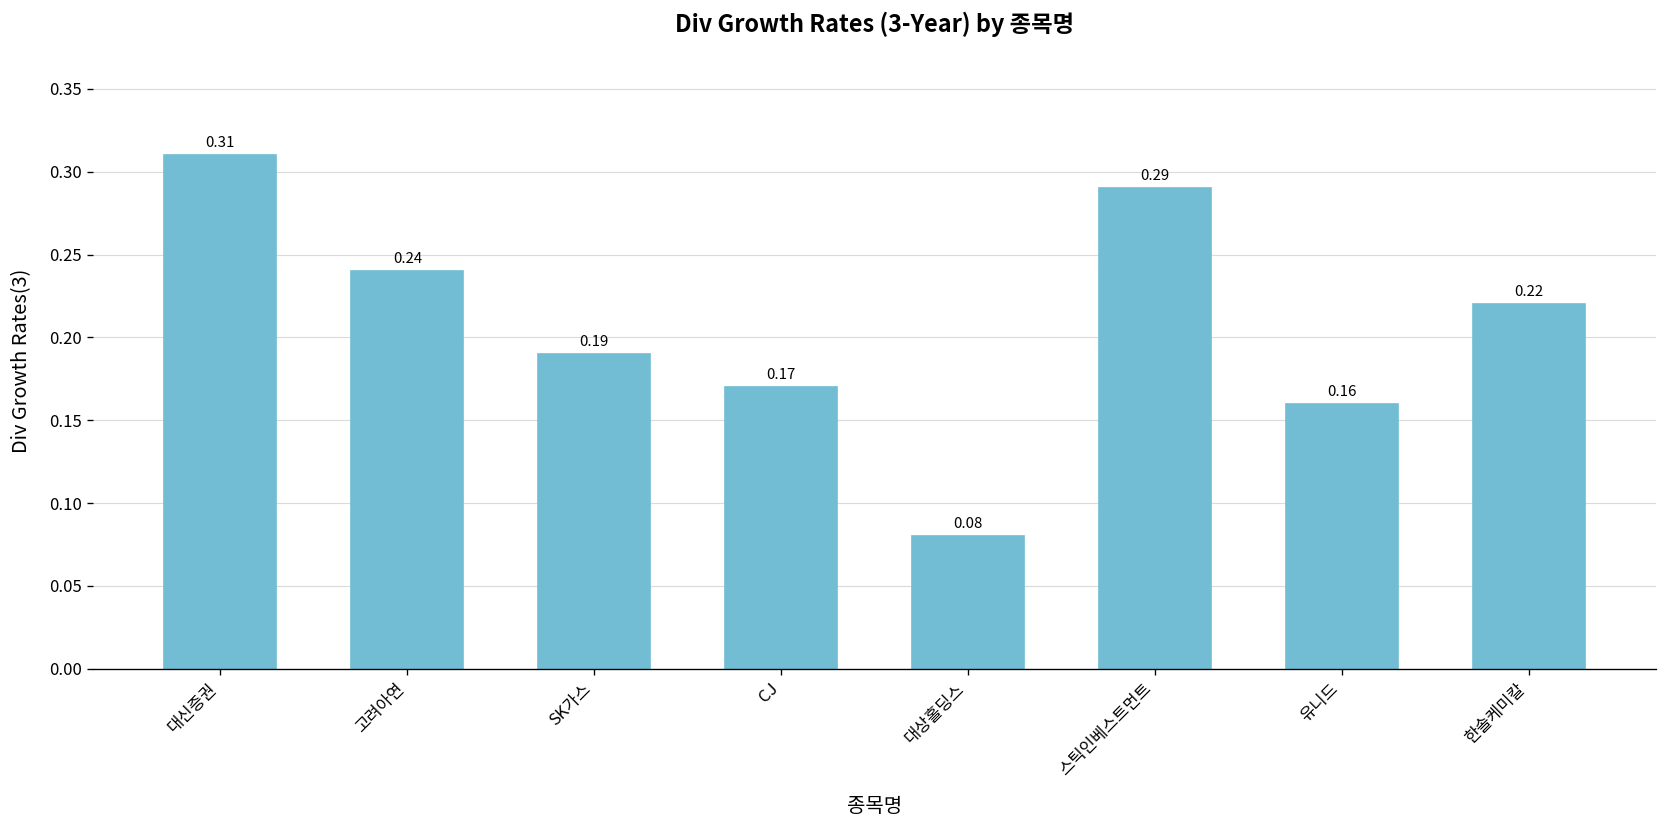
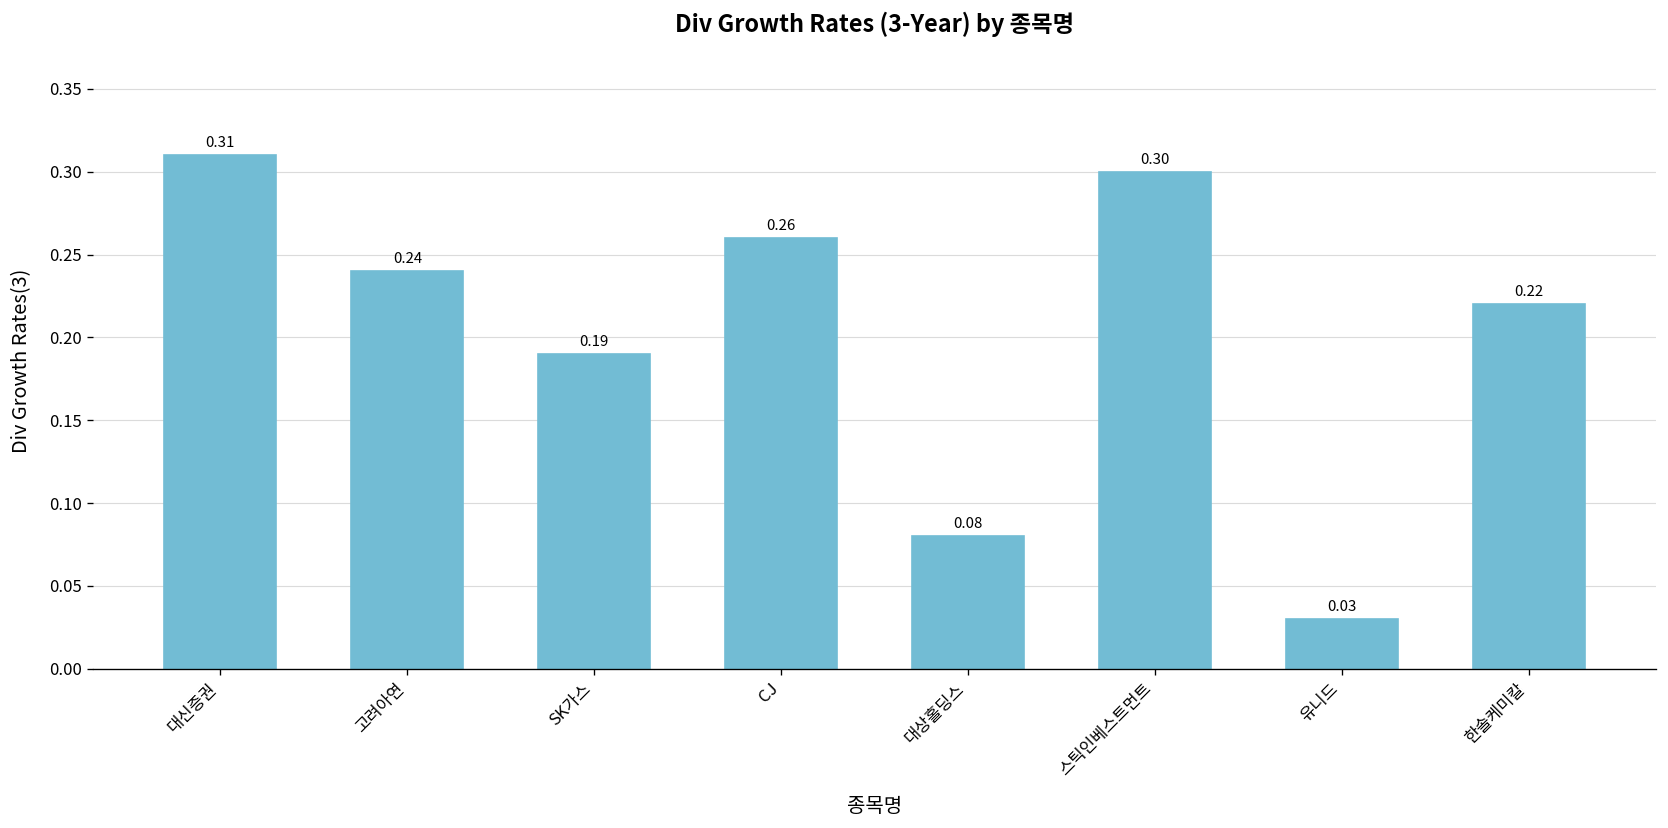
  {
    "대신증권": 0.31,
    "고려아연": 0.24,
    "SK가스": 0.19,
-   "CJ": 0.17,
+   "CJ": 0.26,
    "대상홀딩스": 0.08,
-   "스틱인베스트먼트": 0.29,
-   "유니드": 0.16,
+   "스틱인베스트먼트": 0.30,
+   "유니드": 0.03,
    "한솔케미칼": 0.22
  }
